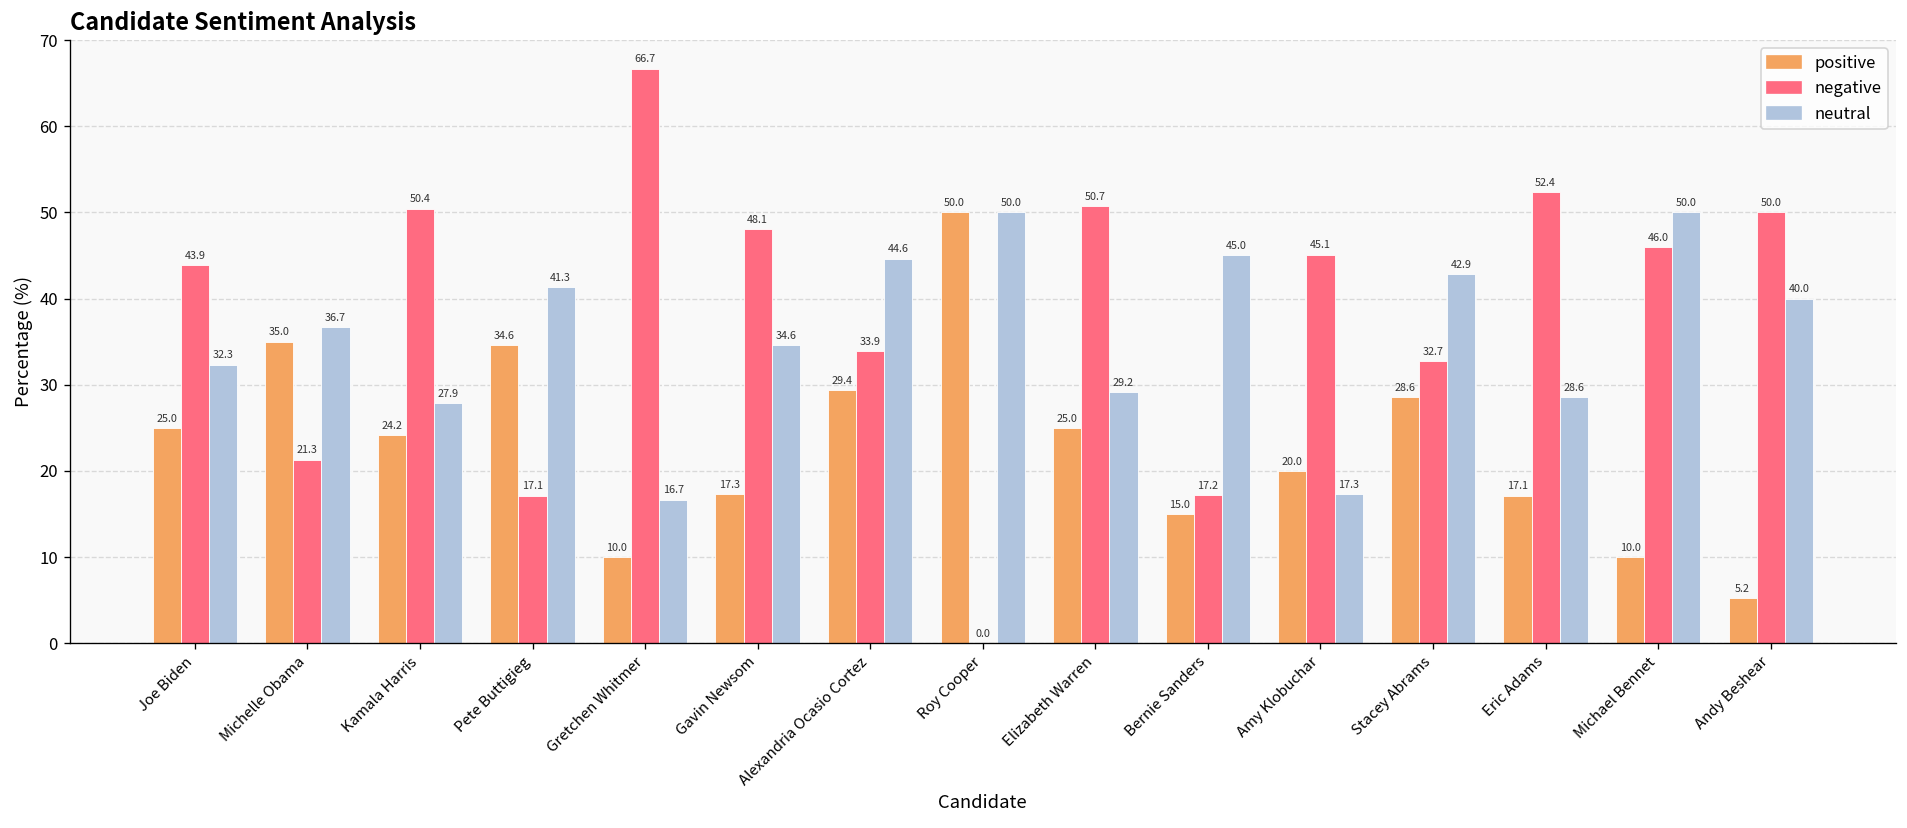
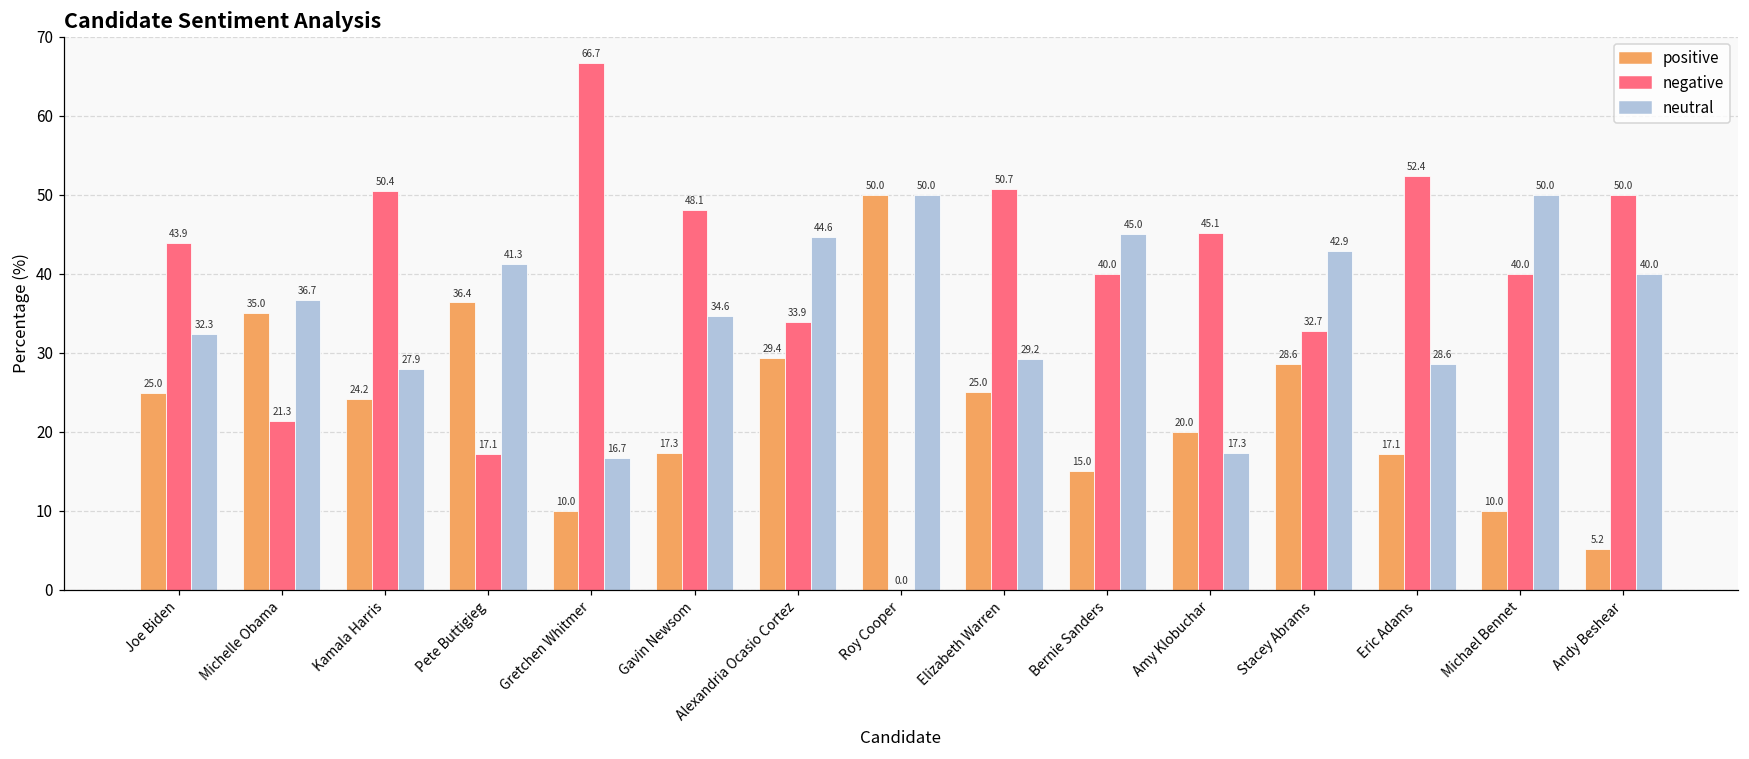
  {
    "positive": {
      "Joe Biden": 25.0,
      "Michelle Obama": 35.0,
      "Kamala Harris": 24.2,
-     "Pete Buttigieg": 34.6,
+     "Pete Buttigieg": 36.4,
      "Gretchen Whitmer": 10.0,
      "Gavin Newsom": 17.3,
      "Alexandria Ocasio Cortez": 29.4,
      "Roy Cooper": 50.0,
      "Elizabeth Warren": 25.0,
      "Bernie Sanders": 15.0,
      "Amy Klobuchar": 20.0,
      "Stacey Abrams": 28.6,
      "Eric Adams": 17.1,
      "Michael Bennet": 10.0,
      "Andy Beshear": 5.2
    },
    "negative": {
      "Joe Biden": 43.9,
      "Michelle Obama": 21.3,
      "Kamala Harris": 50.4,
      "Pete Buttigieg": 17.1,
      "Gretchen Whitmer": 66.7,
      "Gavin Newsom": 48.1,
      "Alexandria Ocasio Cortez": 33.9,
      "Roy Cooper": 0.0,
      "Elizabeth Warren": 50.7,
-     "Bernie Sanders": 17.2,
+     "Bernie Sanders": 40.0,
      "Amy Klobuchar": 45.1,
      "Stacey Abrams": 32.7,
      "Eric Adams": 52.4,
-     "Michael Bennet": 46.0,
+     "Michael Bennet": 40.0,
      "Andy Beshear": 50.0
    },
    "neutral": {
      "Joe Biden": 32.3,
      "Michelle Obama": 36.7,
      "Kamala Harris": 27.9,
      "Pete Buttigieg": 41.3,
      "Gretchen Whitmer": 16.7,
      "Gavin Newsom": 34.6,
      "Alexandria Ocasio Cortez": 44.6,
      "Roy Cooper": 50.0,
      "Elizabeth Warren": 29.2,
      "Bernie Sanders": 45.0,
      "Amy Klobuchar": 17.3,
      "Stacey Abrams": 42.9,
      "Eric Adams": 28.6,
      "Michael Bennet": 50.0,
      "Andy Beshear": 40.0
    }
  }
